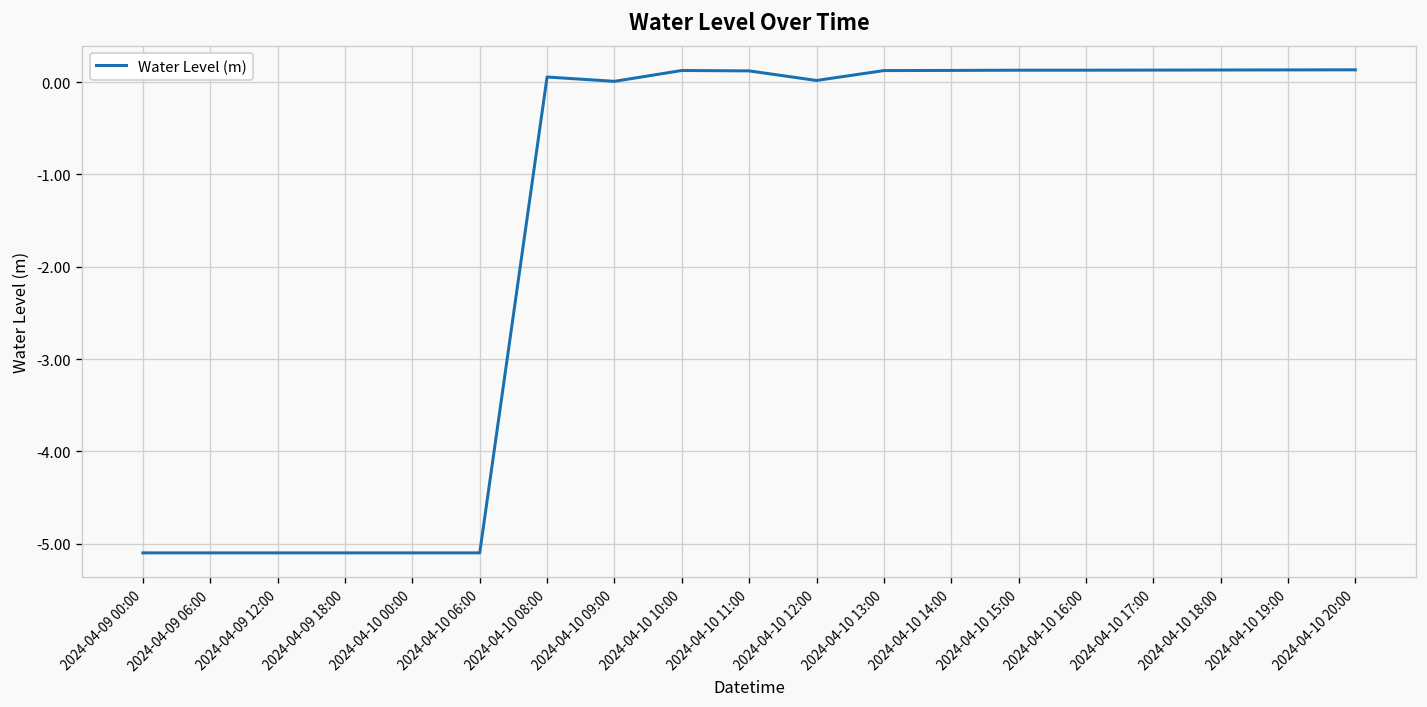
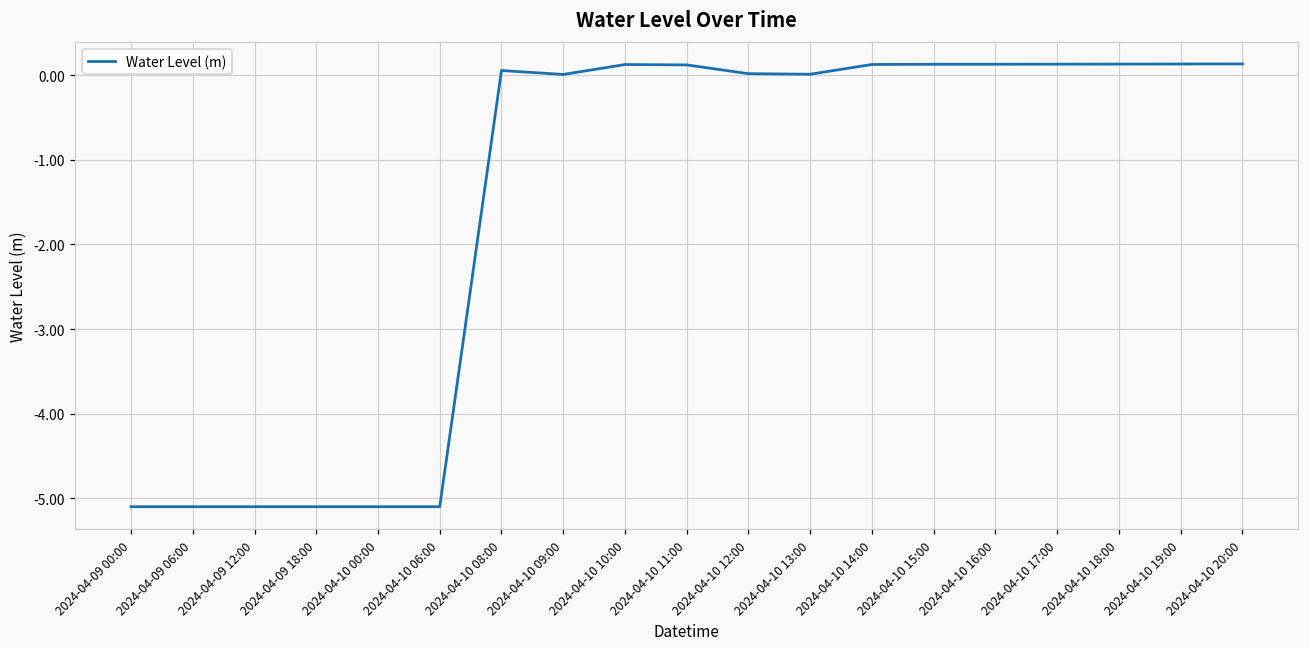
  {
    "2024-04-09 00:00": -5.1,
    "2024-04-09 06:00": -5.1,
    "2024-04-09 12:00": -5.1,
    "2024-04-09 18:00": -5.1,
    "2024-04-10 00:00": -5.1,
    "2024-04-10 06:00": -5.1,
    "2024-04-10 08:00": 0.1,
    "2024-04-10 09:00": 0.0,
    "2024-04-10 10:00": 0.1,
    "2024-04-10 11:00": 0.1,
    "2024-04-10 12:00": 0.0,
-   "2024-04-10 13:00": 0.1,
+   "2024-04-10 13:00": 0.0,
    "2024-04-10 14:00": 0.1,
    "2024-04-10 15:00": 0.1,
    "2024-04-10 16:00": 0.1,
    "2024-04-10 17:00": 0.1,
    "2024-04-10 18:00": 0.1,
    "2024-04-10 19:00": 0.1,
    "2024-04-10 20:00": 0.1
  }
